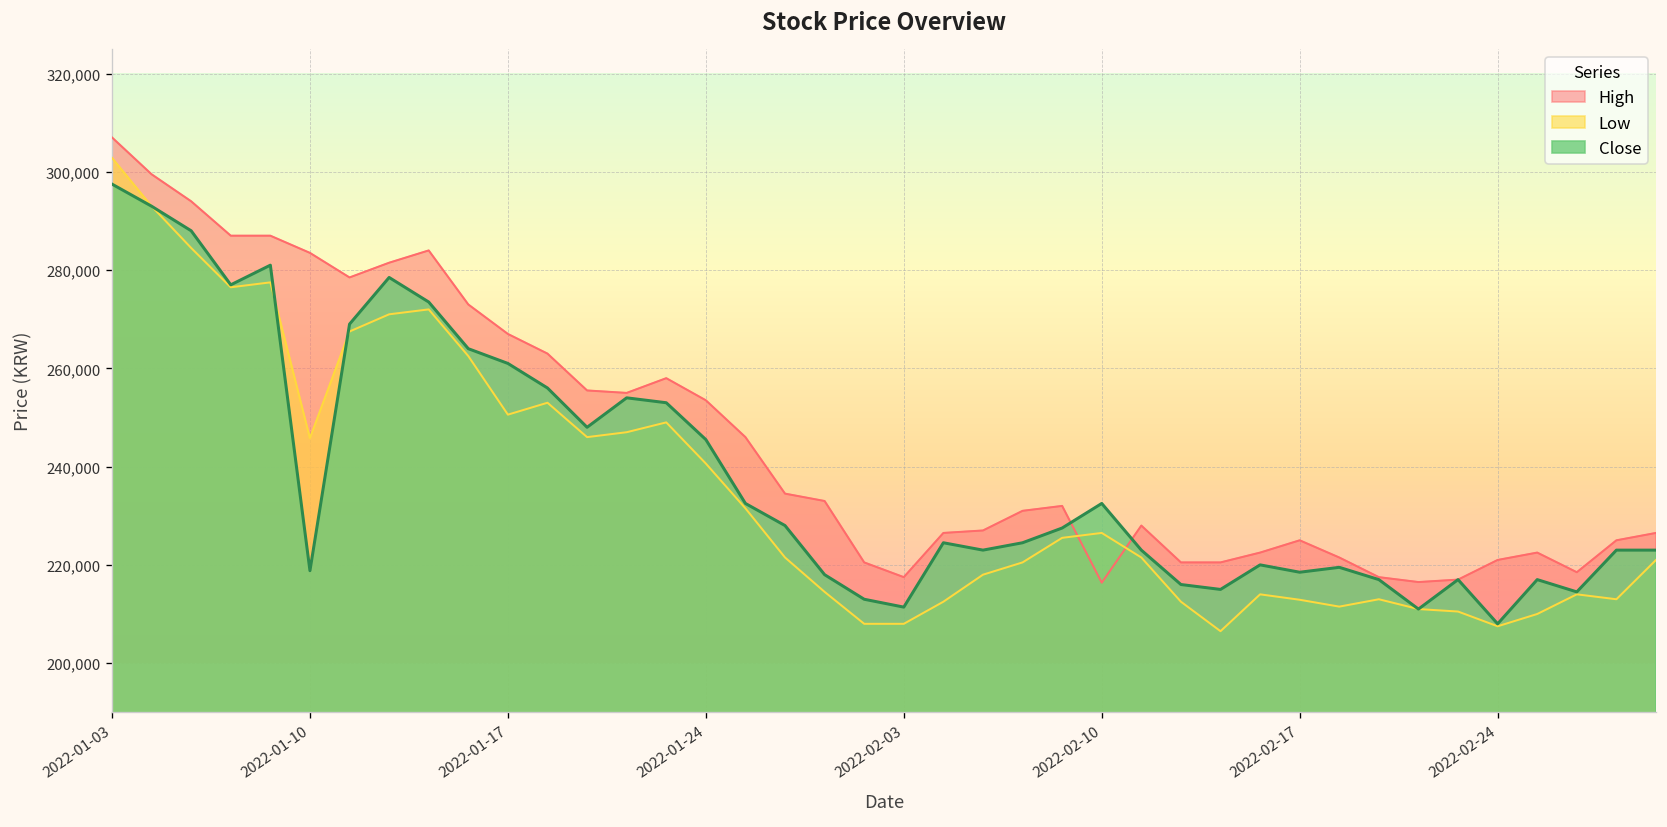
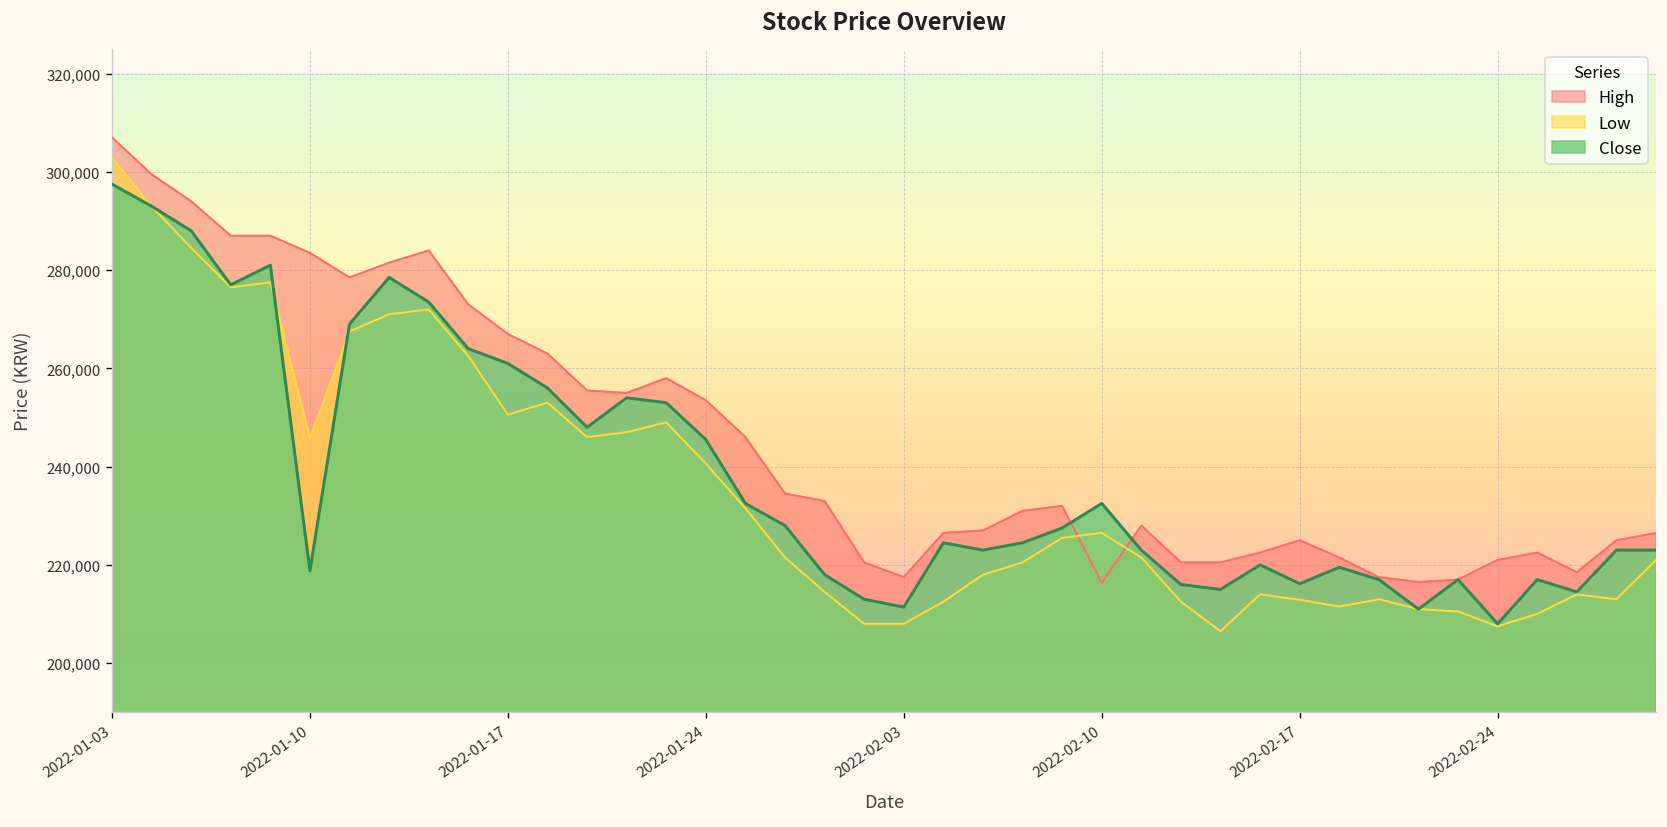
  {
    "High": {
      "2022-01-03": "307,000",
      "2022-01-10": "284,000",
      "2022-01-17": "267,000",
      "2022-01-24": "254,000",
      "2022-02-03": "218,000",
      "2022-02-10": "216,000",
      "2022-02-17": "225,000",
      "2022-02-24": "221,000"
    },
    "Low": {
      "2022-01-03": "303,000",
      "2022-01-10": "246,000",
      "2022-01-17": "251,000",
      "2022-01-24": "241,000",
      "2022-02-03": "208,000",
      "2022-02-10": "227,000",
      "2022-02-17": "213,000"
    },
    "Close": {
      "2022-01-03": "298,000",
      "2022-01-10": "219,000",
      "2022-01-17": "261,000",
      "2022-01-24": "246,000",
      "2022-02-03": "211,000",
      "2022-02-10": "233,000",
-     "2022-02-17": "219,000"
+     "2022-02-17": "216,000"
    }
  }
